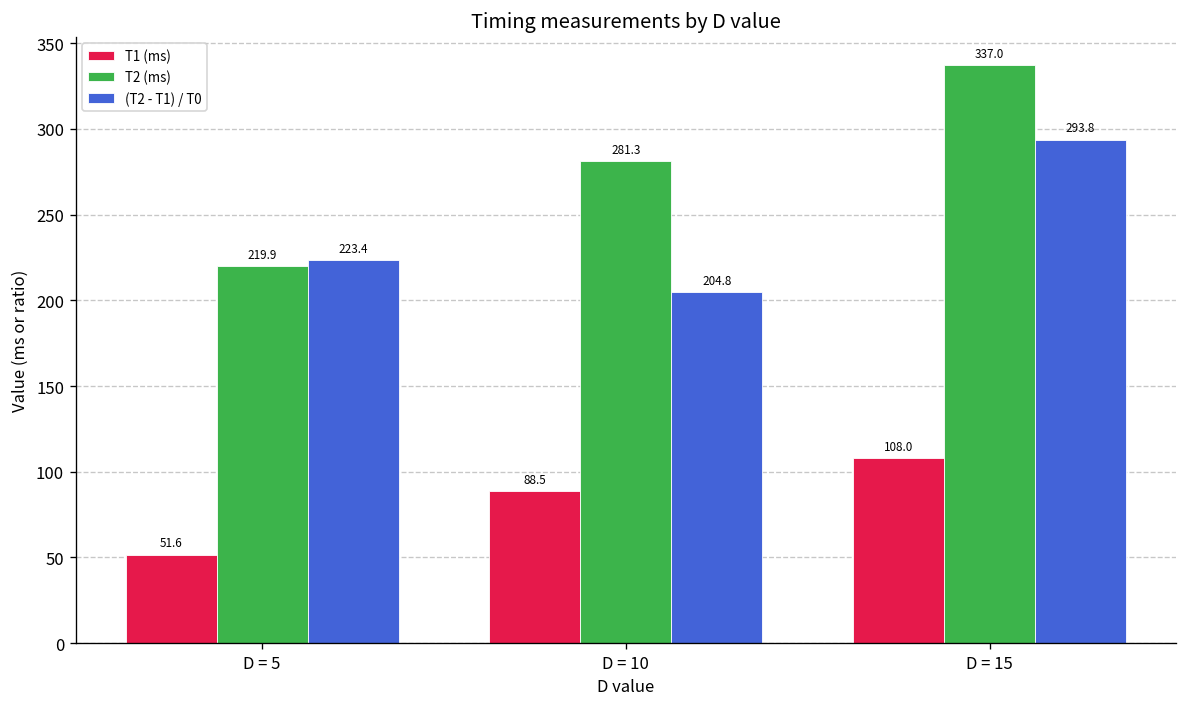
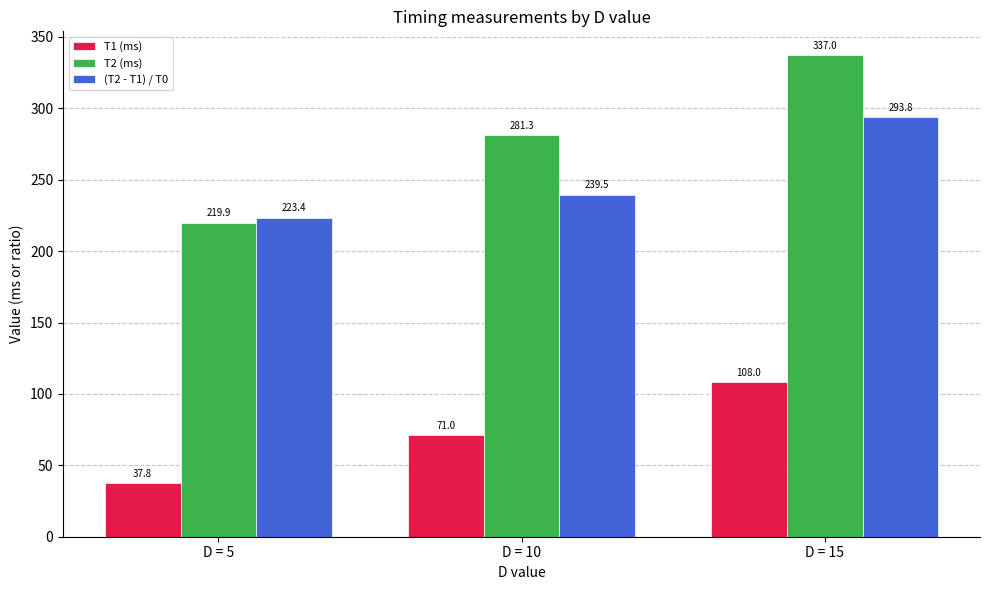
  {
    "T1 (ms)": {
-     "D = 5": 51.6,
-     "D = 10": 88.5,
+     "D = 5": 37.8,
+     "D = 10": 71.0,
      "D = 15": 108.0
    },
    "T2 (ms)": {
      "D = 5": 219.9,
      "D = 10": 281.3,
      "D = 15": 337.0
    },
    "(T2 - T1) / T0": {
      "D = 5": 223.4,
-     "D = 10": 204.8,
+     "D = 10": 239.5,
      "D = 15": 293.8
    }
  }
